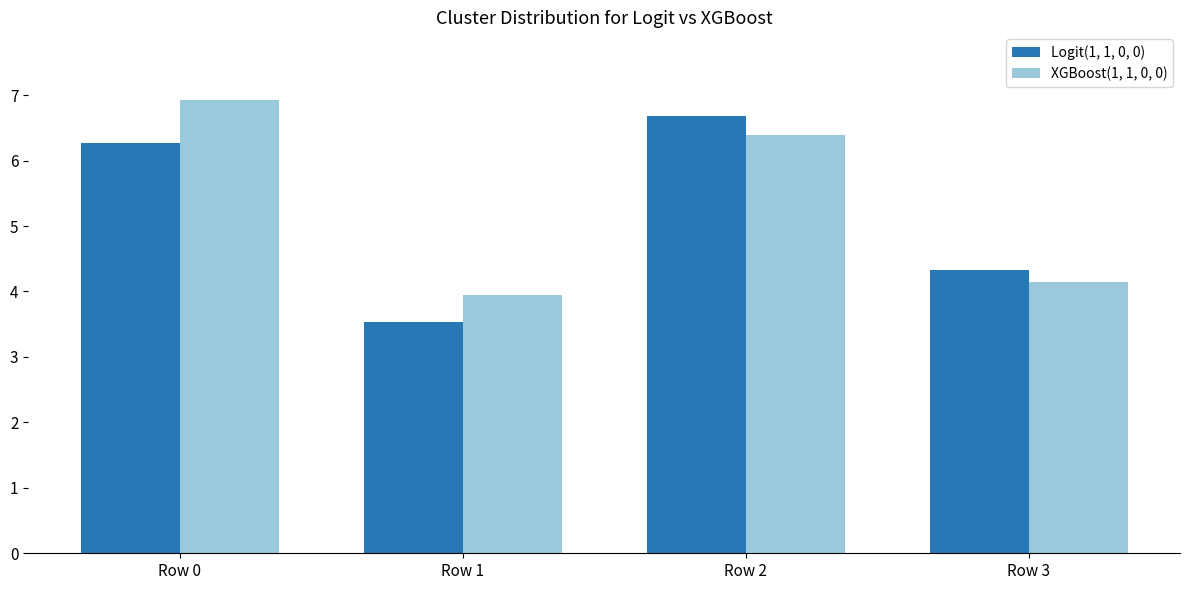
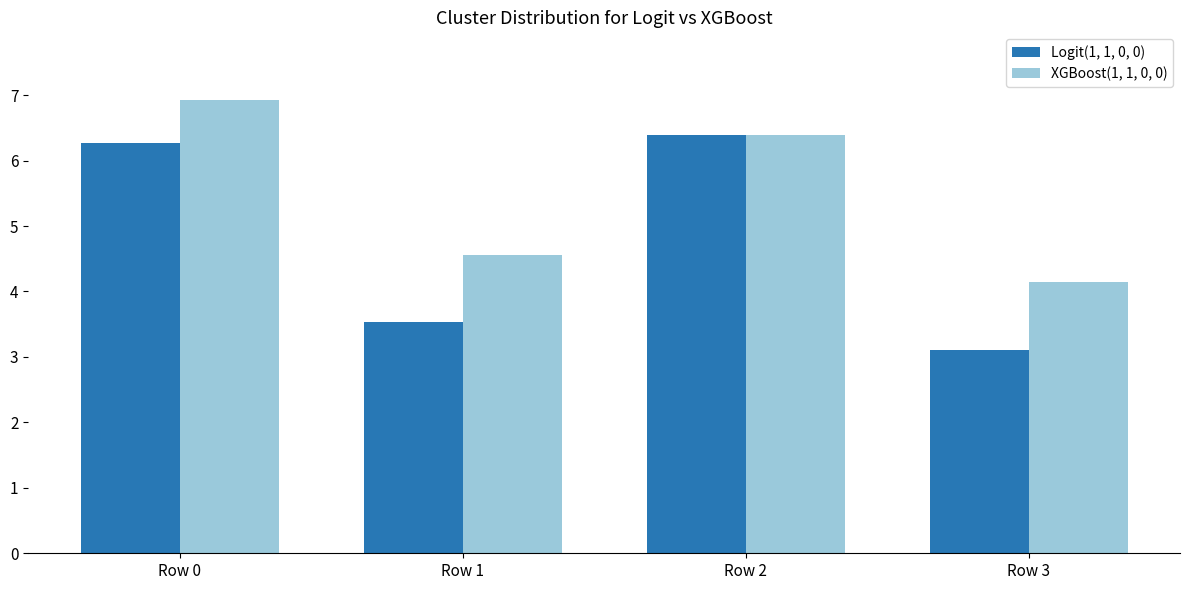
  {
    "Logit(1, 1, 0, 0)": {
      "Row 0": 6.3,
      "Row 1": 3.5,
-     "Row 2": 6.7,
-     "Row 3": 4.3
+     "Row 2": 6.4,
+     "Row 3": 3.1
    },
    "XGBoost(1, 1, 0, 0)": {
      "Row 0": 6.9,
-     "Row 1": 3.9,
+     "Row 1": 4.6,
      "Row 2": 6.4,
      "Row 3": 4.1
    }
  }
